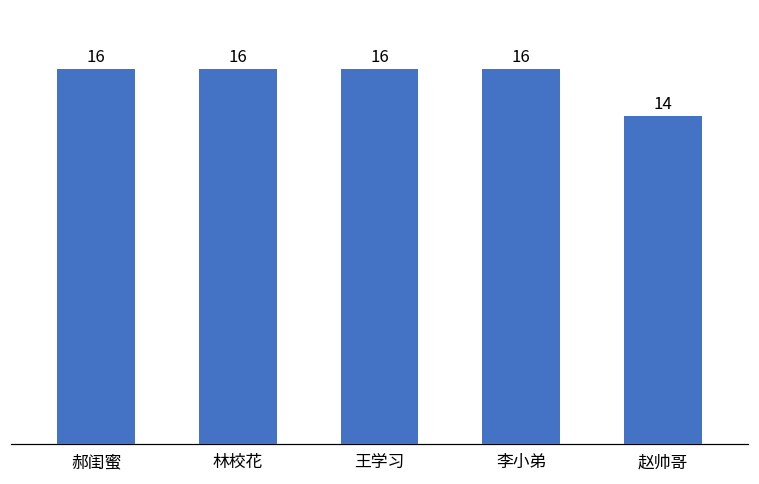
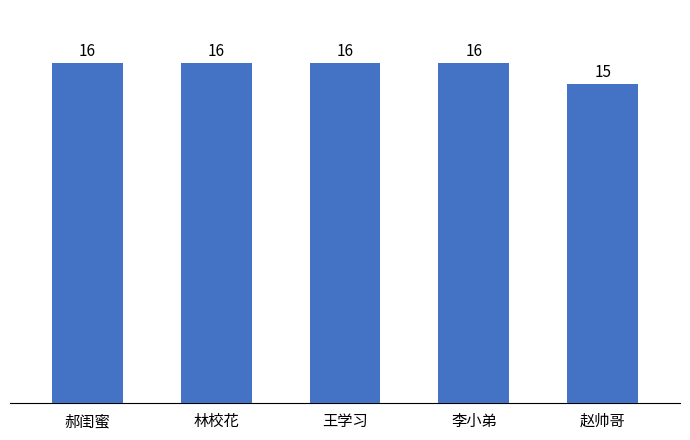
  {
    "郝闺蜜": 16,
    "林校花": 16,
    "王学习": 16,
    "李小弟": 16,
-   "赵帅哥": 14
+   "赵帅哥": 15
  }
